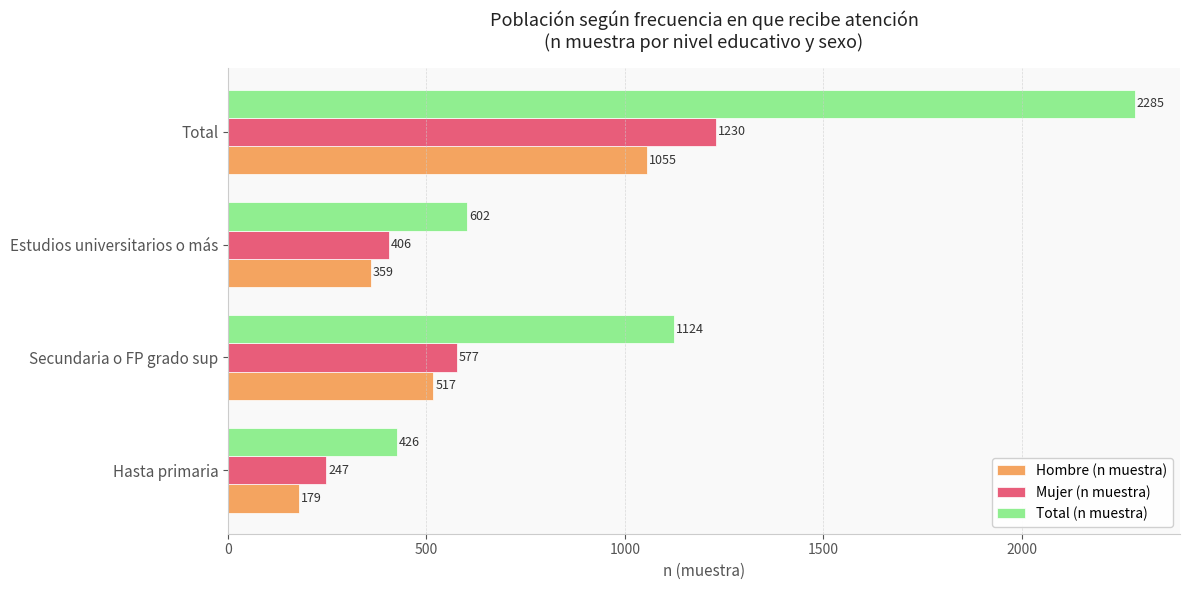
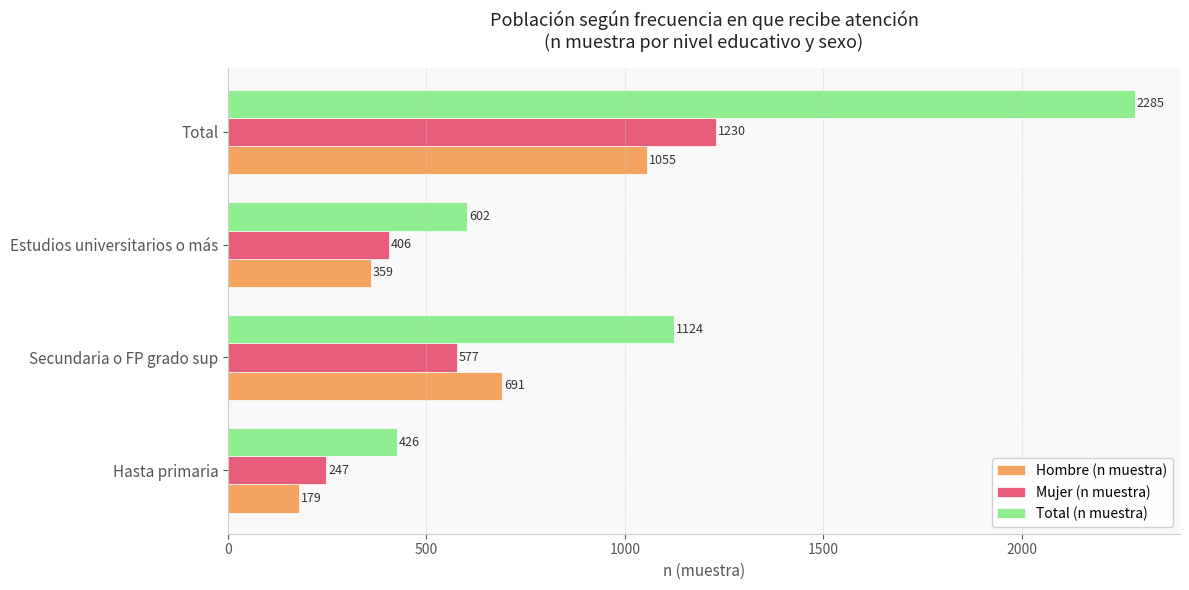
  {
    "Hombre (n muestra)": {
      "Total": 1055,
      "Estudios universitarios o más": 359,
-     "Secundaria o FP grado sup": 517,
+     "Secundaria o FP grado sup": 691,
      "Hasta primaria": 179
    },
    "Mujer (n muestra)": {
      "Total": 1230,
      "Estudios universitarios o más": 406,
      "Secundaria o FP grado sup": 577,
      "Hasta primaria": 247
    },
    "Total (n muestra)": {
      "Total": 2285,
      "Estudios universitarios o más": 602,
      "Secundaria o FP grado sup": 1124,
      "Hasta primaria": 426
    }
  }
